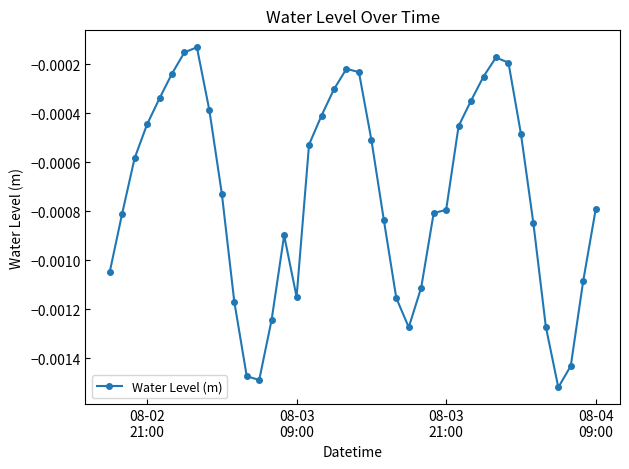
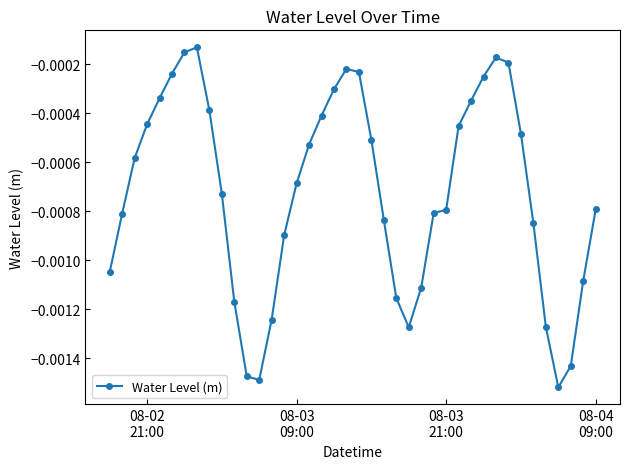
  {
    "08-02 21:00": -0.00045,
-   "08-03 09:00": -0.00115,
+   "08-03 09:00": -0.00069,
    "08-03 21:00": -0.00079,
    "08-04 09:00": -0.00079
  }
